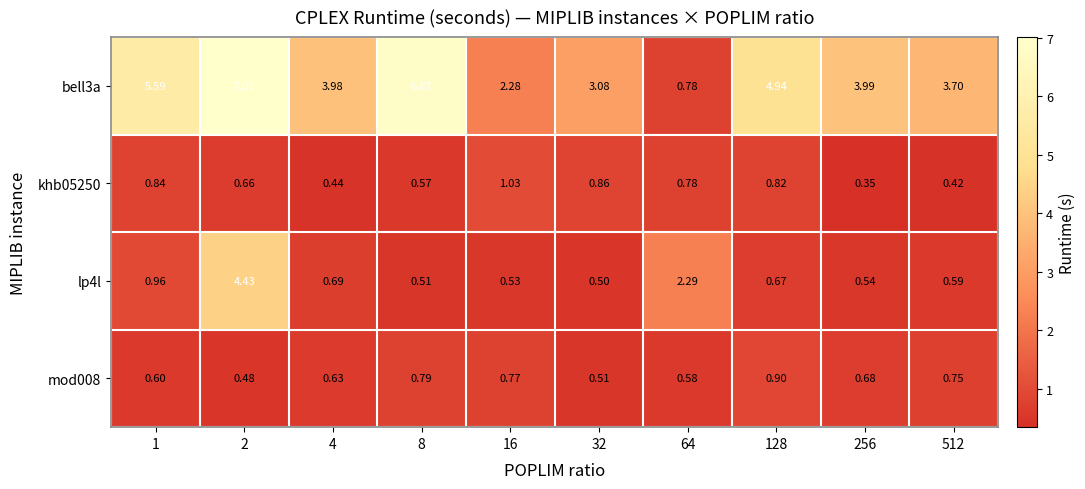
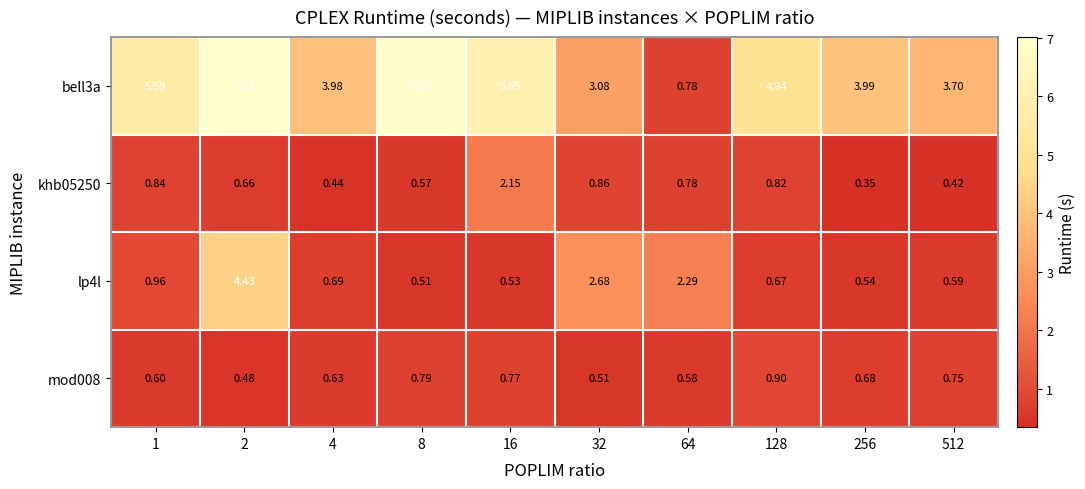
  {
    "bell3a": {
      "1": 5.59,
      "2": 7.01,
      "4": 3.98,
      "8": 6.87,
-     "16": 2.28,
+     "16": 5.95,
      "32": 3.08,
      "64": 0.78,
      "128": 4.94,
      "256": 3.99,
      "512": 3.70
    },
    "khb05250": {
      "1": 0.84,
      "2": 0.66,
      "4": 0.44,
      "8": 0.57,
-     "16": 1.03,
+     "16": 2.15,
      "32": 0.86,
      "64": 0.78,
      "128": 0.82,
      "256": 0.35,
      "512": 0.42
    },
    "lp4l": {
      "1": 0.96,
      "2": 4.43,
      "4": 0.69,
      "8": 0.51,
      "16": 0.53,
-     "32": 0.50,
+     "32": 2.68,
      "64": 2.29,
      "128": 0.67,
      "256": 0.54,
      "512": 0.59
    },
    "mod008": {
      "1": 0.60,
      "2": 0.48,
      "4": 0.63,
      "8": 0.79,
      "16": 0.77,
      "32": 0.51,
      "64": 0.58,
      "128": 0.90,
      "256": 0.68,
      "512": 0.75
    }
  }
